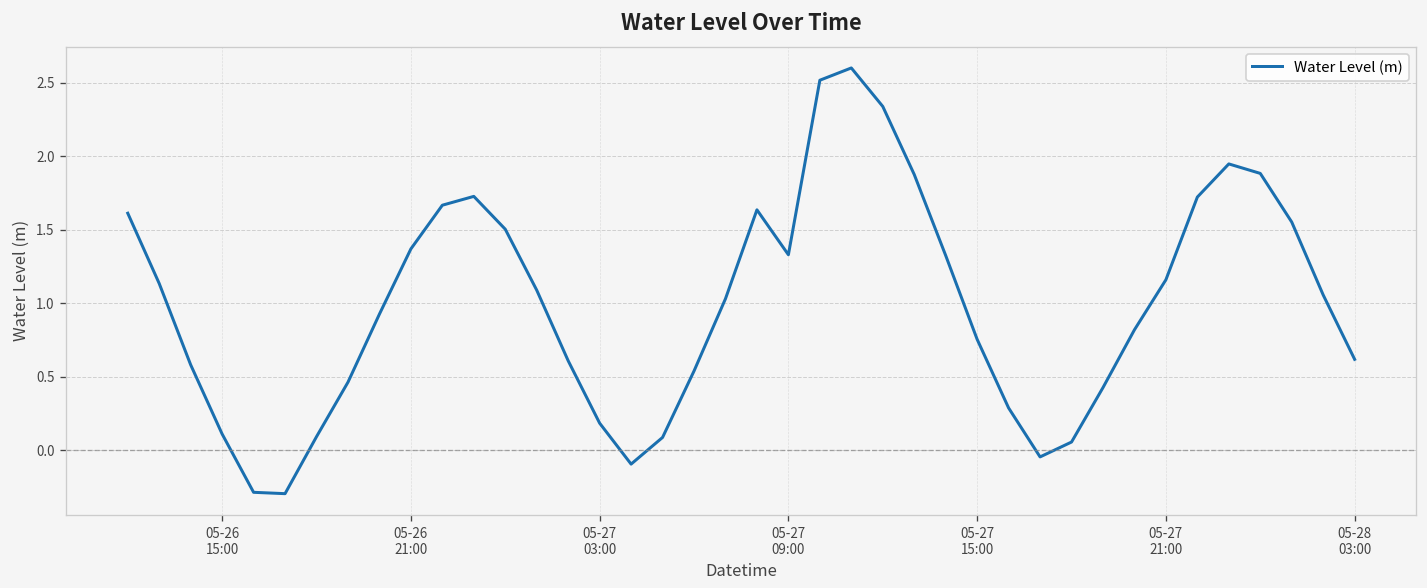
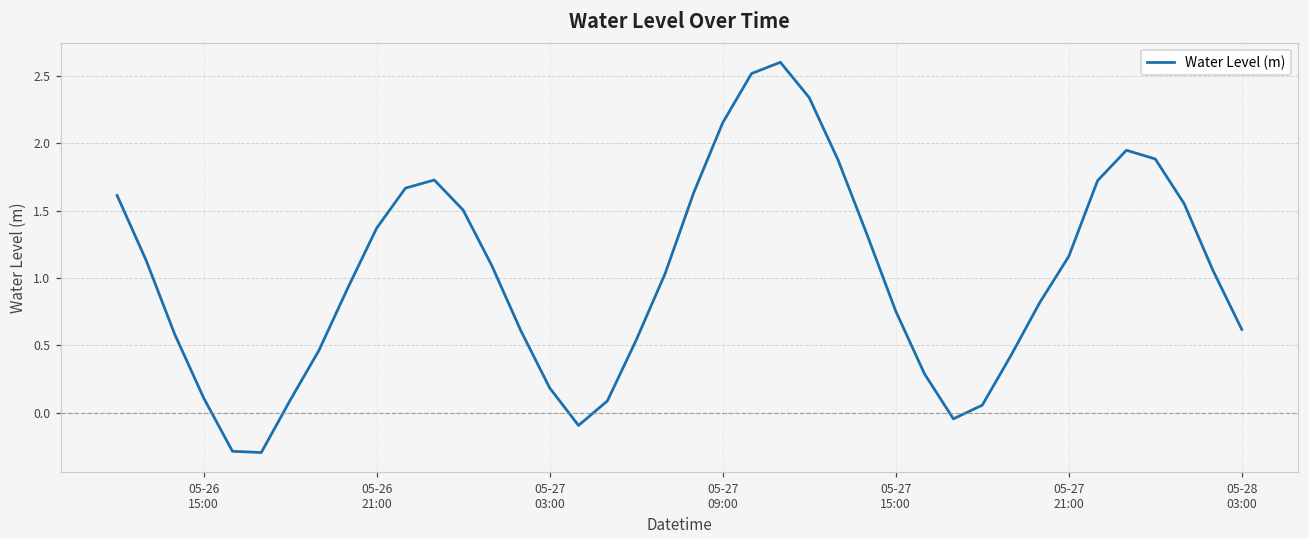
  {
    "05-26 15:00": 0.11,
    "05-26 21:00": 1.37,
    "05-27 03:00": 0.18,
-   "05-27 09:00": 1.33,
+   "05-27 09:00": 2.15,
    "05-27 15:00": 0.75,
    "05-27 21:00": 1.16,
    "05-28 03:00": 0.62
  }
